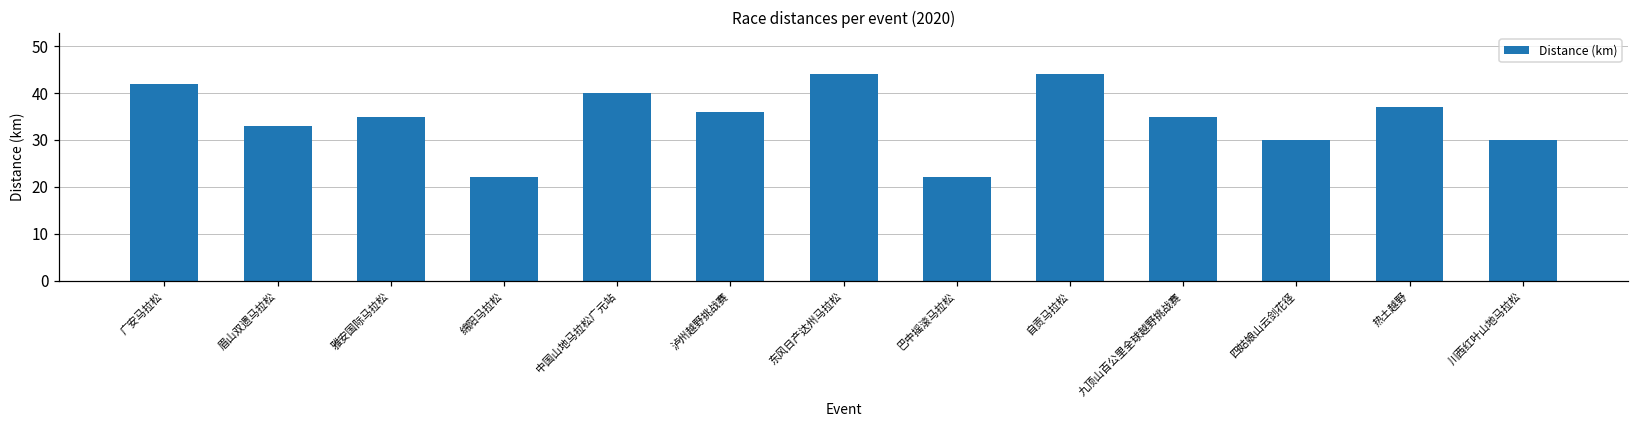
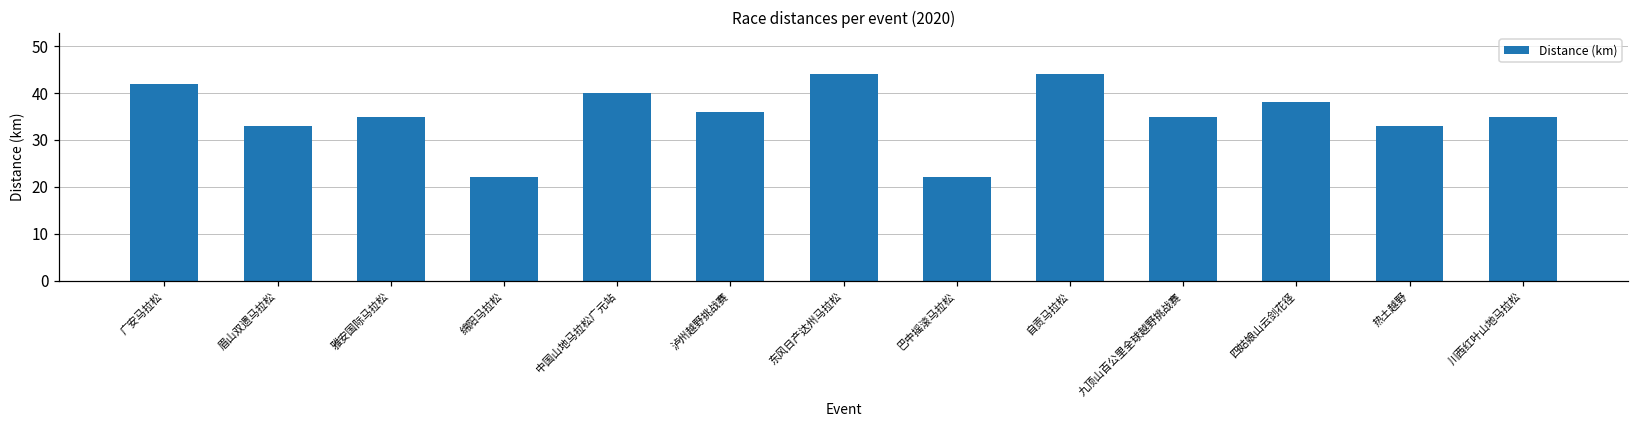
  {
    "广安马拉松": 42,
    "眉山双遗马拉松": 33,
    "雅安国际马拉松": 35,
    "绵阳马拉松": 22,
    "中国山地马拉松广元站": 40,
    "泸州越野挑战赛": 36,
    "东风日产达州马拉松": 44,
    "巴中摇滚马拉松": 22,
    "自贡马拉松": 44,
    "九顶山百公里全球越野挑战赛": 35,
-   "四姑娘山云剑花径": 30,
-   "热土越野": 37,
-   "川西红叶山地马拉松": 30
+   "四姑娘山云剑花径": 38,
+   "热土越野": 33,
+   "川西红叶山地马拉松": 35
  }
